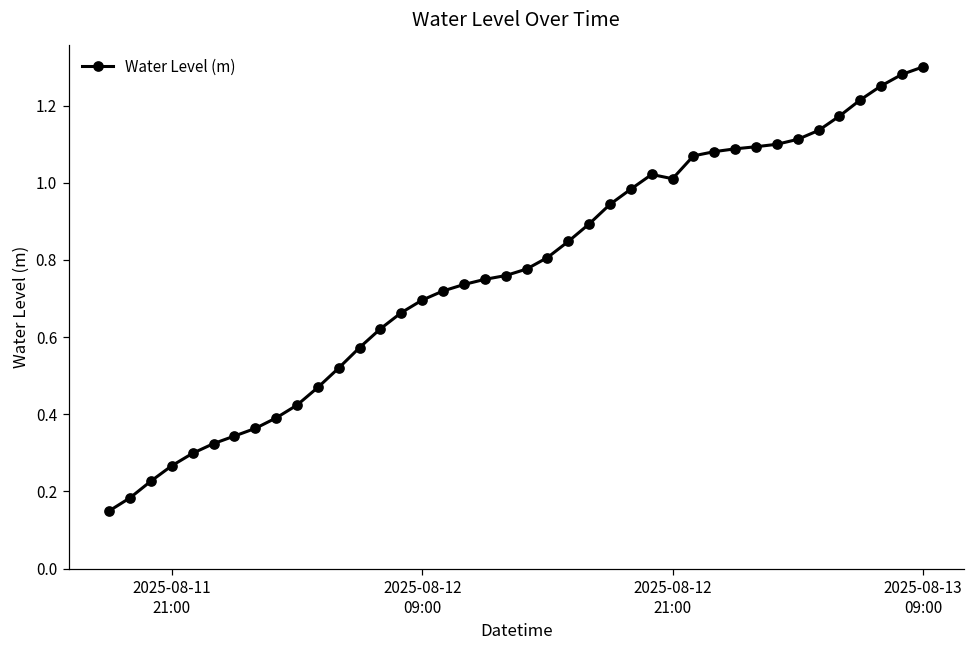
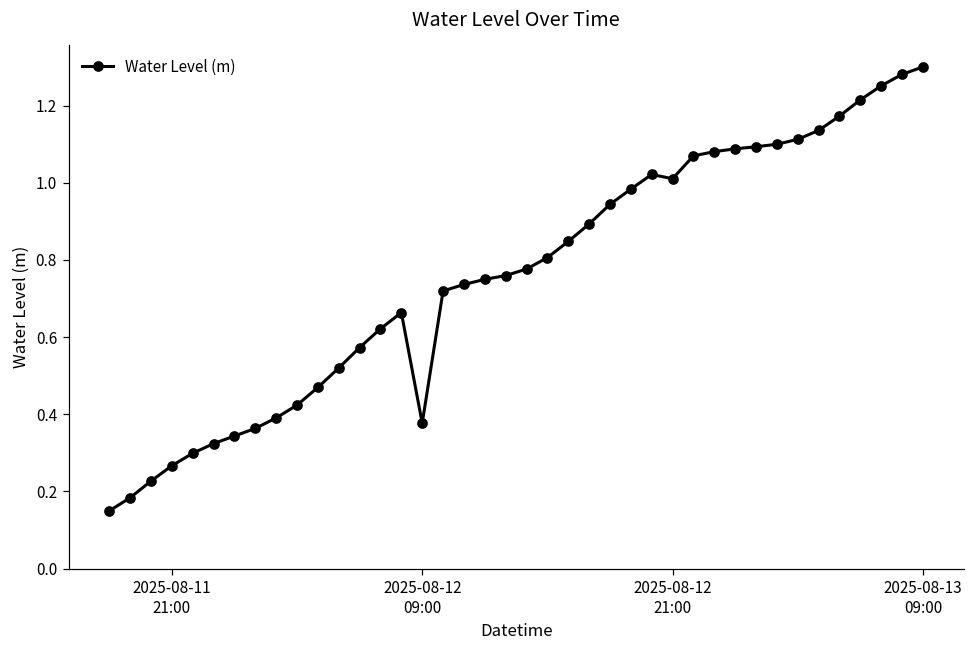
  {
    "2025-08-11 21:00": 0.27,
-   "2025-08-12 09:00": 0.70,
+   "2025-08-12 09:00": 0.38,
    "2025-08-12 21:00": 1.01,
    "2025-08-13 09:00": 1.30
  }
